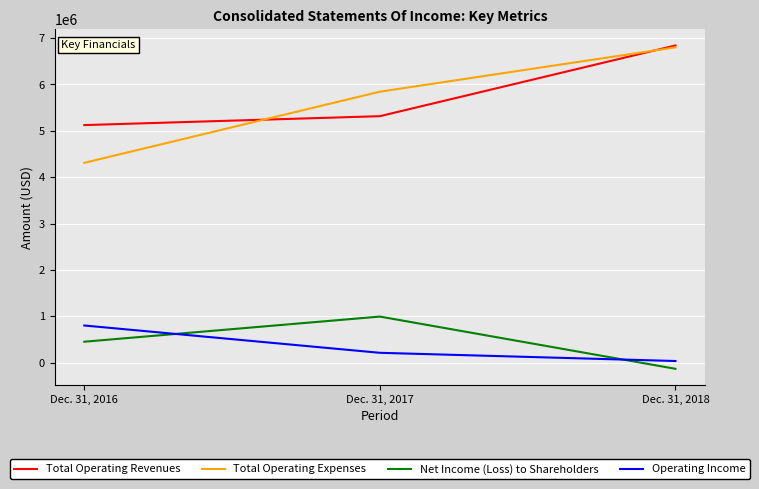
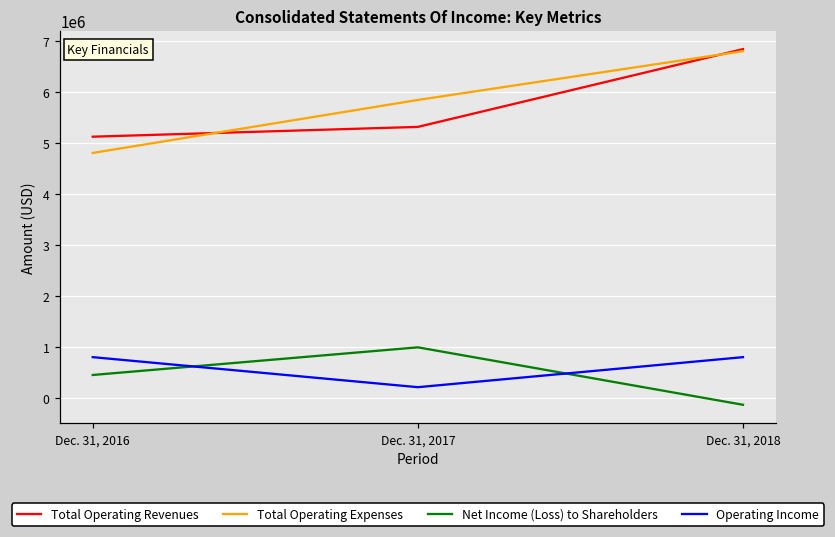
  {
    "Total Operating Revenues": {
      "Dec. 31, 2016": 5100000,
      "Dec. 31, 2017": 5300000
    },
    "Total Operating Expenses": {
-     "Dec. 31, 2016": 4300000,
+     "Dec. 31, 2016": 4800000,
      "Dec. 31, 2017": 5800000
    },
    "Net Income (Loss) to Shareholders": {
      "Dec. 31, 2016": 500000,
      "Dec. 31, 2017": 1000000,
      "Dec. 31, 2018": -100000
    },
    "Operating Income": {
      "Dec. 31, 2016": 800000,
      "Dec. 31, 2017": 200000,
-     "Dec. 31, 2018": 0
+     "Dec. 31, 2018": 800000
    }
  }
